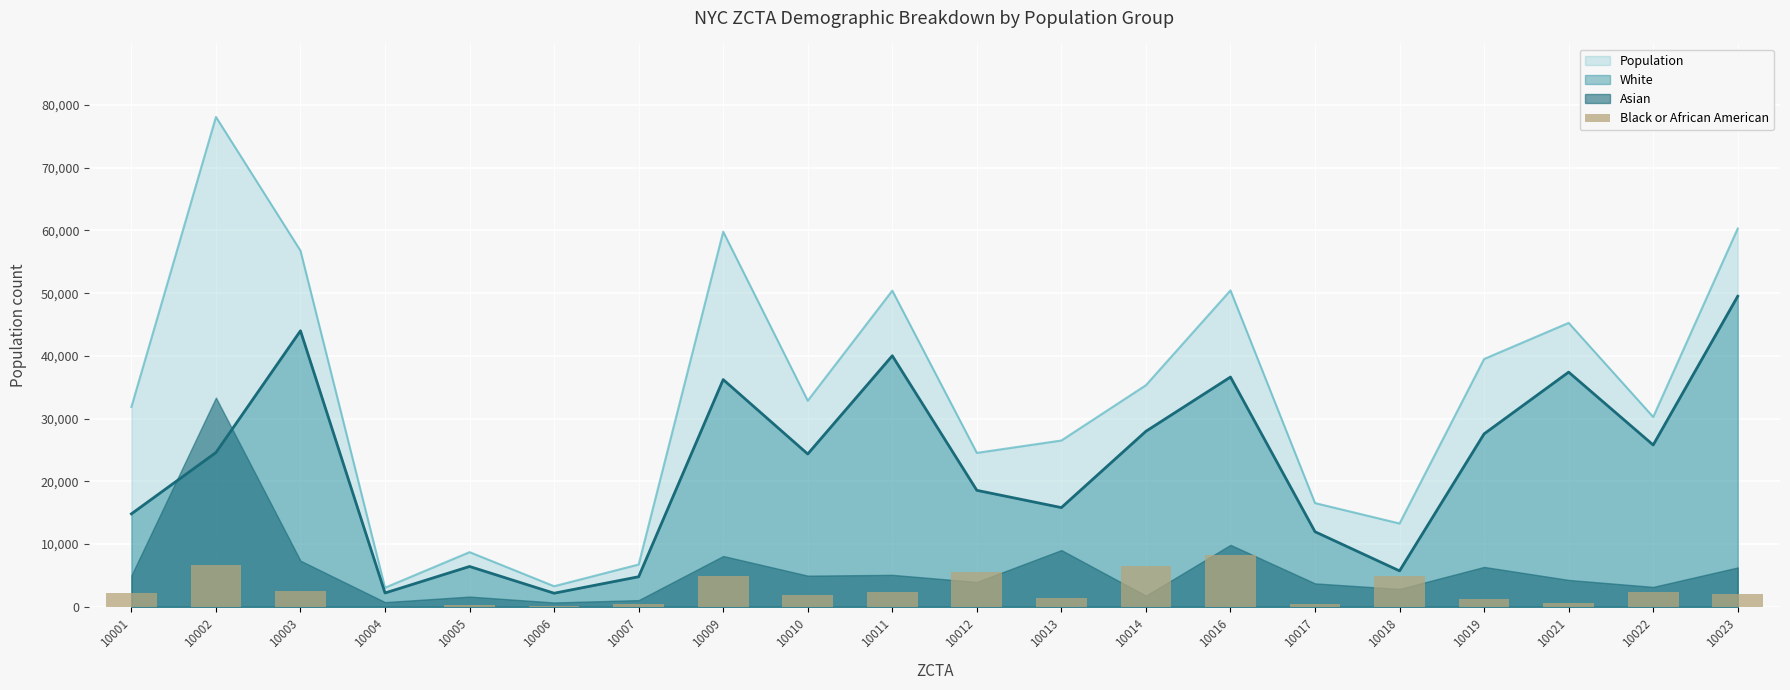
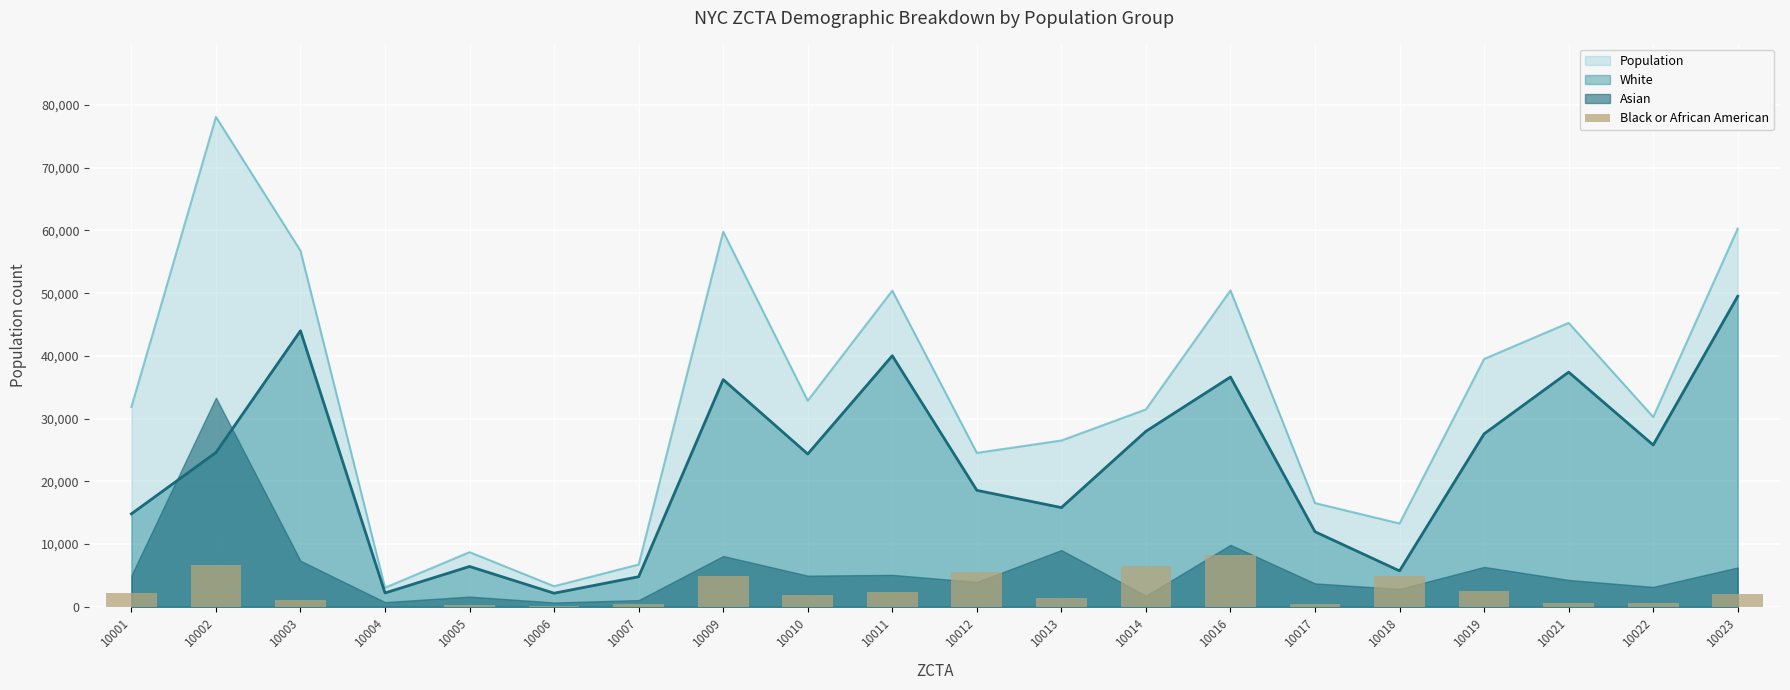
  {
    "Black or African American": {
      "10001": "2,000",
      "10002": "7,000",
-     "10003": "2,000",
+     "10003": "1,000",
      "10009": "5,000",
      "10010": "2,000",
      "10011": "2,000",
      "10012": "6,000",
      "10013": "1,000",
      "10014": "7,000",
      "10016": "8,000",
      "10017": "1,000",
      "10018": "5,000",
-     "10019": "1,000",
+     "10019": "3,000",
      "10021": "1,000",
-     "10022": "2,000",
+     "10022": "1,000",
      "10023": "2,000"
    },
    "Population": {
      "10001": "32,000",
      "10002": "78,000",
      "10003": "57,000",
      "10004": "3,000",
      "10005": "9,000",
      "10006": "3,000",
      "10007": "7,000",
      "10009": "60,000",
      "10010": "33,000",
      "10011": "50,000",
      "10012": "25,000",
      "10013": "27,000",
-     "10014": "35,000",
+     "10014": "31,000",
      "10016": "50,000",
      "10017": "17,000",
      "10018": "13,000",
      "10019": "40,000",
      "10021": "45,000",
      "10022": "30,000",
      "10023": "60,000"
    }
  }
